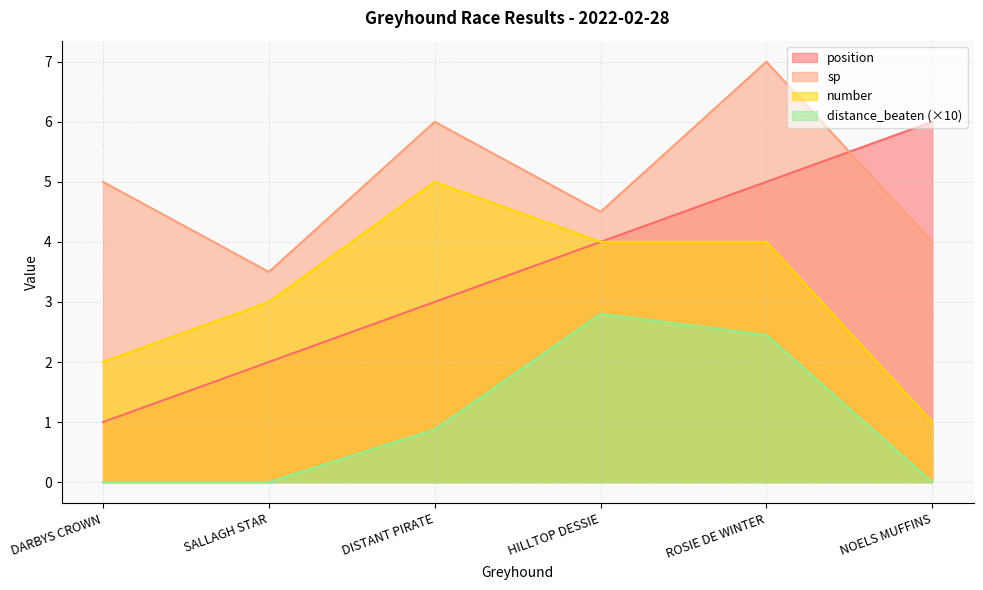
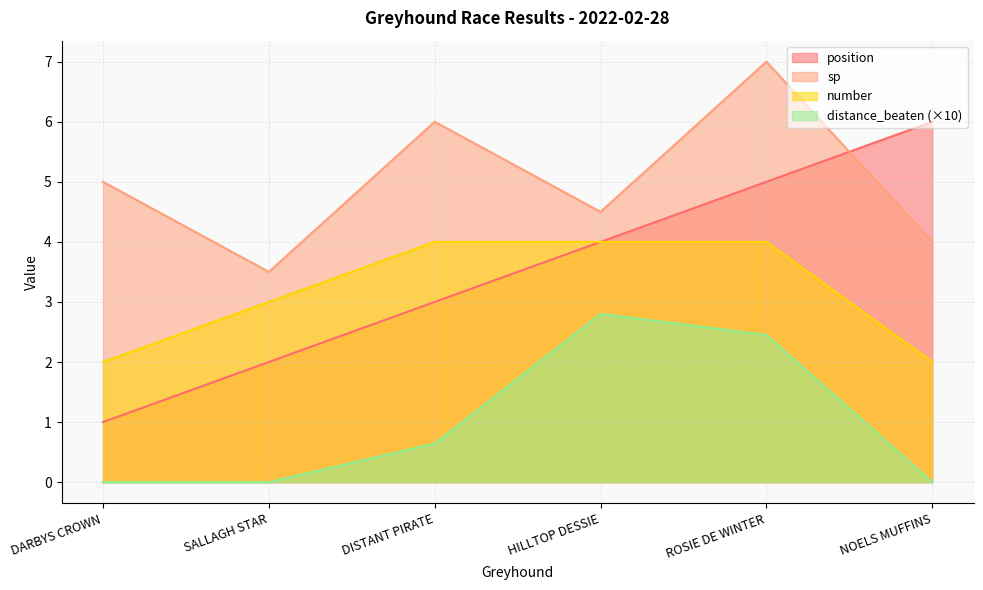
  {
    "number": {
      "DARBYS CROWN": 2,
      "SALLAGH STAR": 3,
-     "DISTANT PIRATE": 5,
+     "DISTANT PIRATE": 4,
      "ROSIE DE WINTER": 4,
-     "NOELS MUFFINS": 1
+     "NOELS MUFFINS": 2
    },
    "distance_beaten (×10)": {
      "DARBYS CROWN": 0.0,
      "SALLAGH STAR": 0.0,
-     "DISTANT PIRATE": 0.9,
+     "DISTANT PIRATE": 0.6,
      "HILLTOP DESSIE": 2.8,
      "ROSIE DE WINTER": 2.5,
      "NOELS MUFFINS": 0.0
    }
  }
